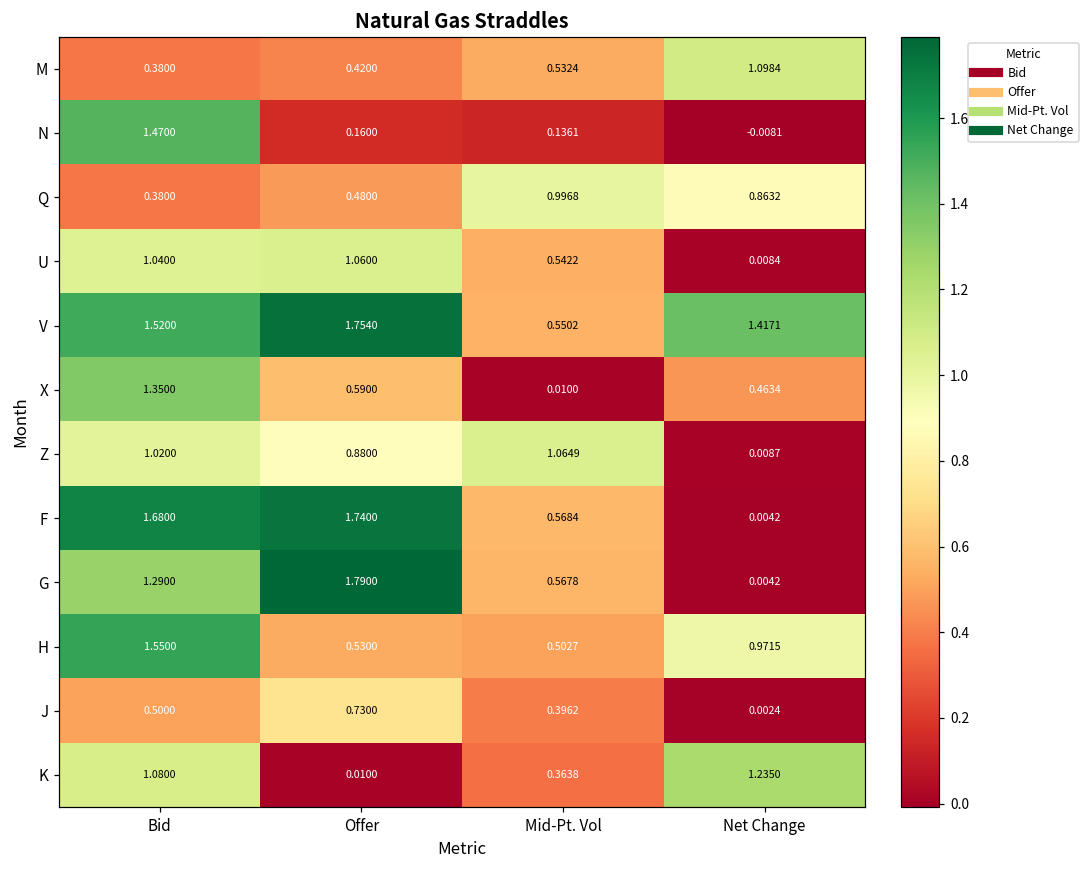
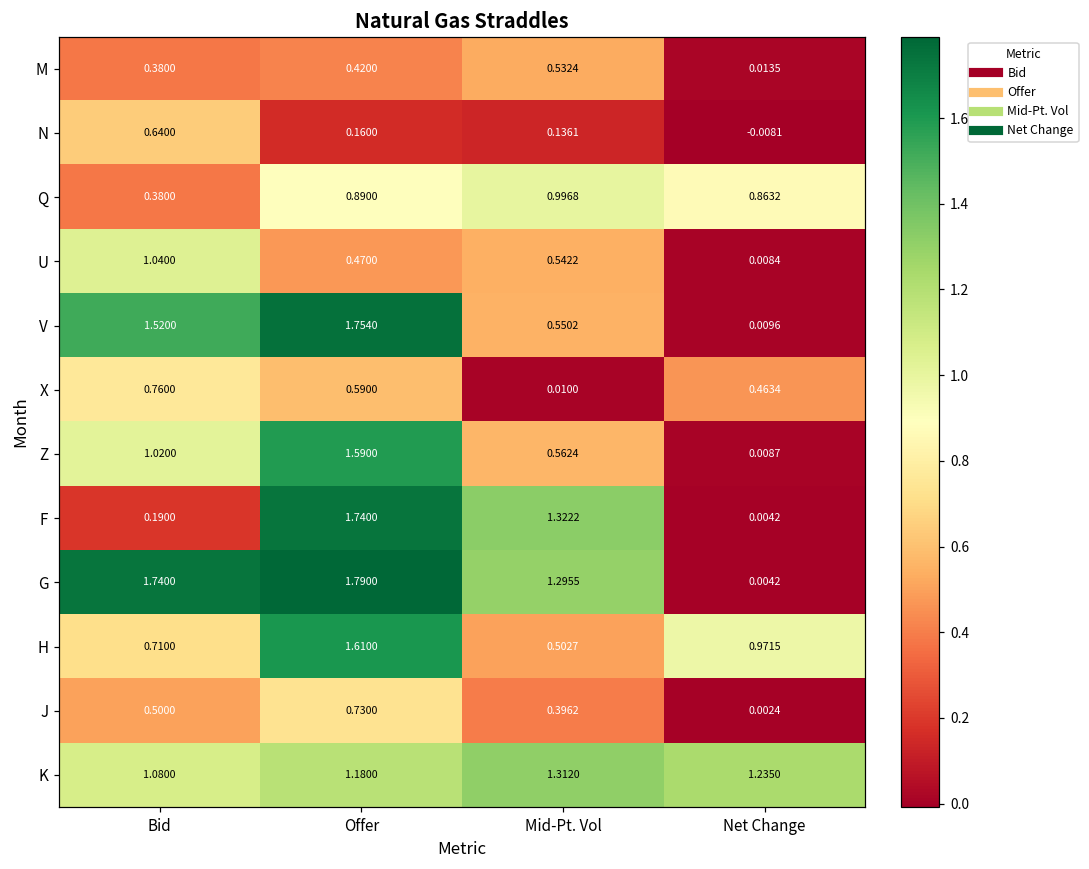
  {
    "M": {
      "Bid": 0.3800,
      "Offer": 0.4200,
      "Mid-Pt. Vol": 0.5324,
-     "Net Change": 1.0984
+     "Net Change": 0.0135
    },
    "N": {
-     "Bid": 1.4700,
+     "Bid": 0.6400,
      "Offer": 0.1600,
      "Mid-Pt. Vol": 0.1361,
      "Net Change": -0.0081
    },
    "Q": {
      "Bid": 0.3800,
-     "Offer": 0.4800,
+     "Offer": 0.8900,
      "Mid-Pt. Vol": 0.9968,
      "Net Change": 0.8632
    },
    "U": {
      "Bid": 1.0400,
-     "Offer": 1.0600,
+     "Offer": 0.4700,
      "Mid-Pt. Vol": 0.5422,
      "Net Change": 0.0084
    },
    "V": {
      "Bid": 1.5200,
      "Offer": 1.7540,
      "Mid-Pt. Vol": 0.5502,
-     "Net Change": 1.4171
+     "Net Change": 0.0096
    },
    "X": {
-     "Bid": 1.3500,
+     "Bid": 0.7600,
      "Offer": 0.5900,
      "Mid-Pt. Vol": 0.0100,
      "Net Change": 0.4634
    },
    "Z": {
      "Bid": 1.0200,
-     "Offer": 0.8800,
-     "Mid-Pt. Vol": 1.0649,
+     "Offer": 1.5900,
+     "Mid-Pt. Vol": 0.5624,
      "Net Change": 0.0087
    },
    "F": {
-     "Bid": 1.6800,
+     "Bid": 0.1900,
      "Offer": 1.7400,
-     "Mid-Pt. Vol": 0.5684,
+     "Mid-Pt. Vol": 1.3222,
      "Net Change": 0.0042
    },
    "G": {
-     "Bid": 1.2900,
+     "Bid": 1.7400,
      "Offer": 1.7900,
-     "Mid-Pt. Vol": 0.5678,
+     "Mid-Pt. Vol": 1.2955,
      "Net Change": 0.0042
    },
    "H": {
-     "Bid": 1.5500,
-     "Offer": 0.5300,
+     "Bid": 0.7100,
+     "Offer": 1.6100,
      "Mid-Pt. Vol": 0.5027,
      "Net Change": 0.9715
    },
    "J": {
      "Bid": 0.5000,
      "Offer": 0.7300,
      "Mid-Pt. Vol": 0.3962,
      "Net Change": 0.0024
    },
    "K": {
      "Bid": 1.0800,
-     "Offer": 0.0100,
-     "Mid-Pt. Vol": 0.3638,
+     "Offer": 1.1800,
+     "Mid-Pt. Vol": 1.3120,
      "Net Change": 1.2350
    }
  }
